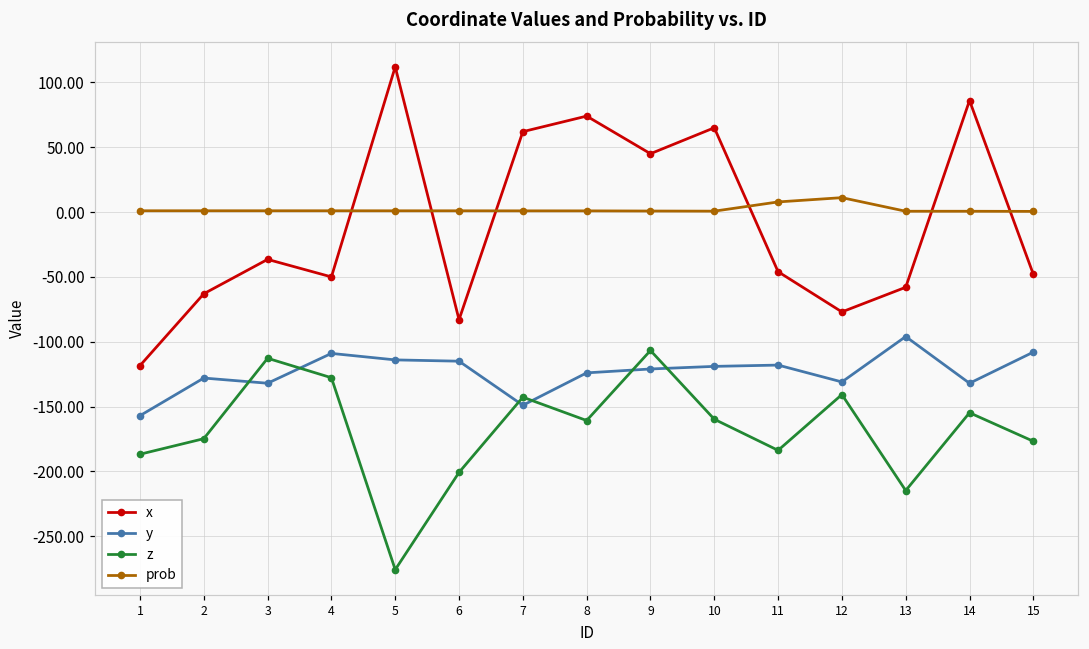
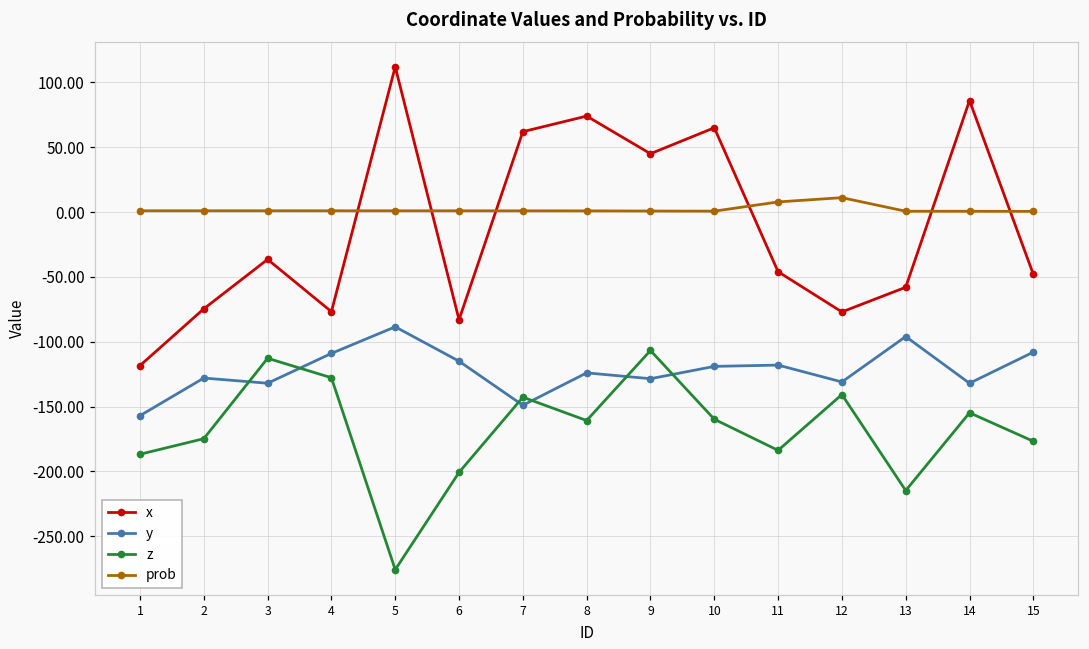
  {
    "x": {
      "1": -118,
-     "2": -63,
+     "2": -75,
      "3": -37,
-     "4": -50,
+     "4": -77,
      "5": 112,
      "6": -83,
      "7": 62,
      "8": 74,
      "9": 45,
      "10": 65,
      "11": -46,
      "12": -77,
      "13": -58,
      "14": 86,
      "15": -48
    },
    "y": {
      "1": -157,
      "2": -128,
      "3": -132,
      "4": -109,
-     "5": -114,
+     "5": -89,
      "6": -115,
      "7": -149,
      "8": -124,
-     "9": -121,
+     "9": -129,
      "10": -119,
      "11": -118,
      "12": -131,
      "13": -96,
      "14": -132,
      "15": -108
    },
    "z": {
      "1": -187,
      "2": -175,
      "3": -113,
      "4": -128,
      "5": -276,
      "6": -201,
      "7": -143,
      "8": -161,
      "9": -107,
      "10": -160,
      "11": -184,
      "12": -141,
      "13": -215,
      "14": -155,
      "15": -177
    },
    "prob": {
      "1": 1,
      "2": 1,
      "3": 1,
      "4": 1,
      "5": 1,
      "6": 1,
      "7": 1,
      "8": 1,
      "9": 1,
      "10": 1,
      "11": 8,
      "12": 11,
      "13": 1,
      "14": 1,
      "15": 1
    }
  }
